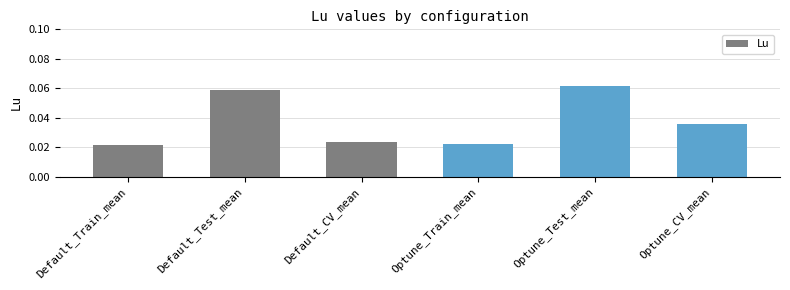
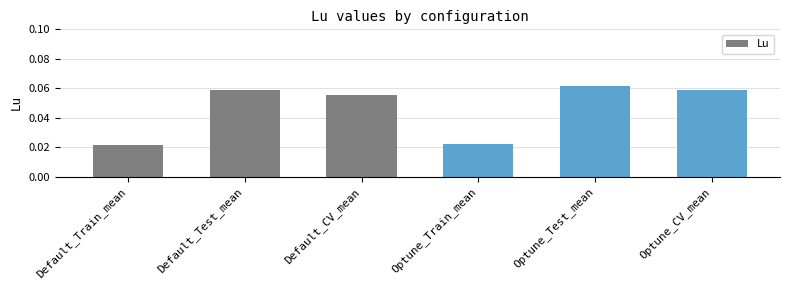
  {
    "Default_Train_mean": 0.021,
    "Default_Test_mean": 0.059,
-   "Default_CV_mean": 0.024,
+   "Default_CV_mean": 0.056,
    "Optune_Train_mean": 0.022,
    "Optune_Test_mean": 0.061,
-   "Optune_CV_mean": 0.036
+   "Optune_CV_mean": 0.059
  }
